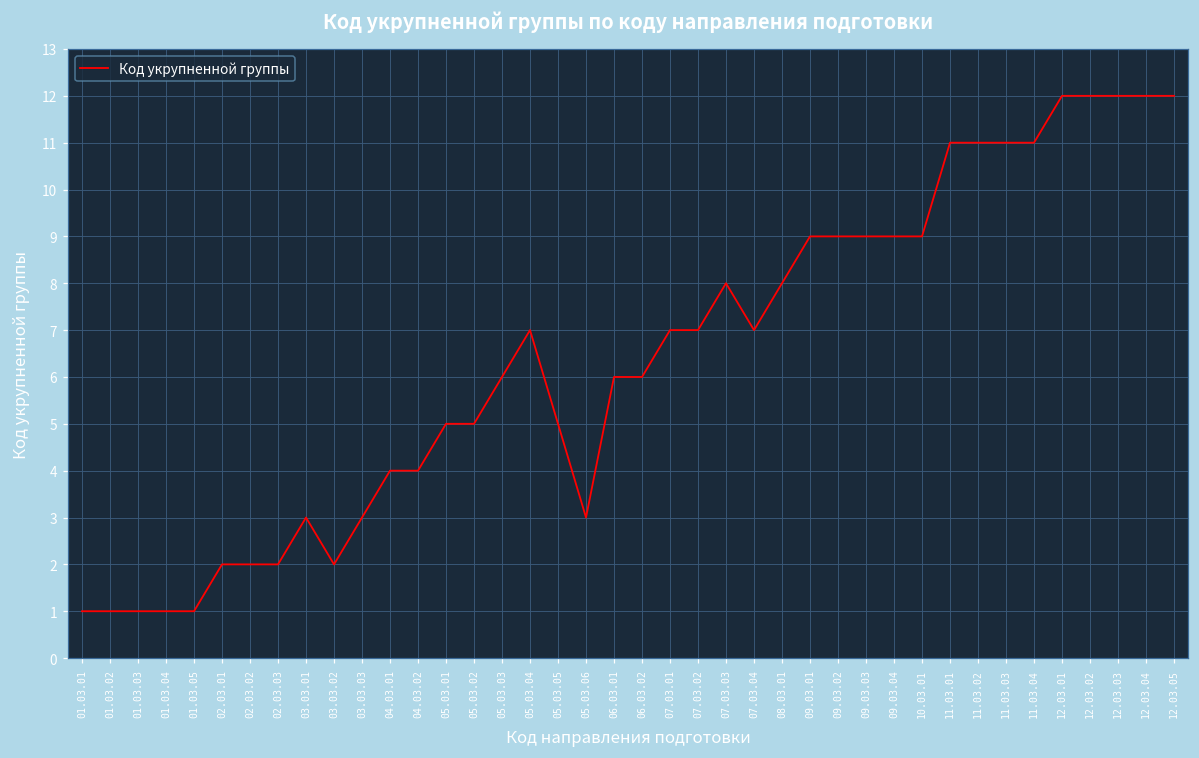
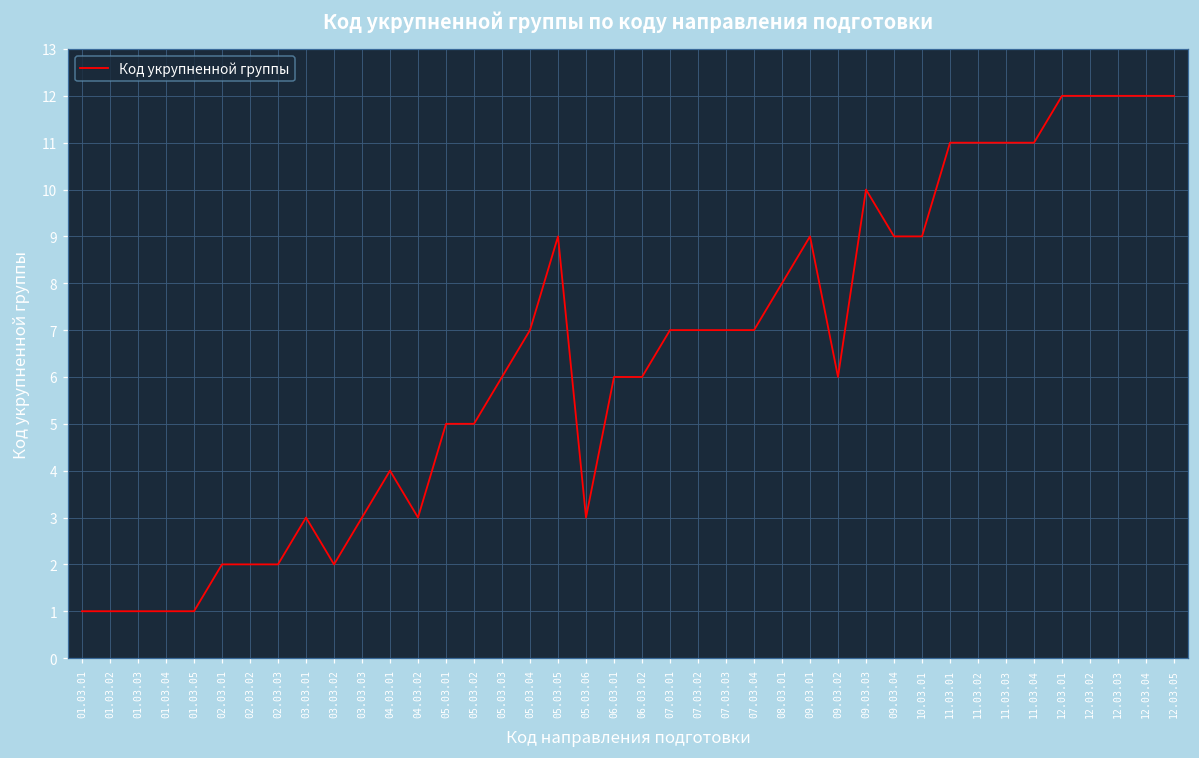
  {
    "01.03.01": 1,
    "01.03.02": 1,
    "01.03.03": 1,
    "01.03.04": 1,
    "01.03.05": 1,
    "02.03.01": 2,
    "02.03.02": 2,
    "02.03.03": 2,
    "03.03.01": 3,
    "03.03.02": 2,
    "03.03.03": 3,
    "04.03.01": 4,
-   "04.03.02": 4,
+   "04.03.02": 3,
    "05.03.01": 5,
    "05.03.02": 5,
    "05.03.03": 6,
    "05.03.04": 7,
-   "05.03.05": 5,
+   "05.03.05": 9,
    "05.03.06": 3,
    "06.03.01": 6,
    "06.03.02": 6,
    "07.03.01": 7,
    "07.03.02": 7,
-   "07.03.03": 8,
+   "07.03.03": 7,
    "07.03.04": 7,
    "08.03.01": 8,
    "09.03.01": 9,
-   "09.03.02": 9,
-   "09.03.03": 9,
+   "09.03.02": 6,
+   "09.03.03": 10,
    "09.03.04": 9,
    "10.03.01": 9,
    "11.03.01": 11,
    "11.03.02": 11,
    "11.03.03": 11,
    "11.03.04": 11,
    "12.03.01": 12,
    "12.03.02": 12,
    "12.03.03": 12,
    "12.03.04": 12,
    "12.03.05": 12
  }
